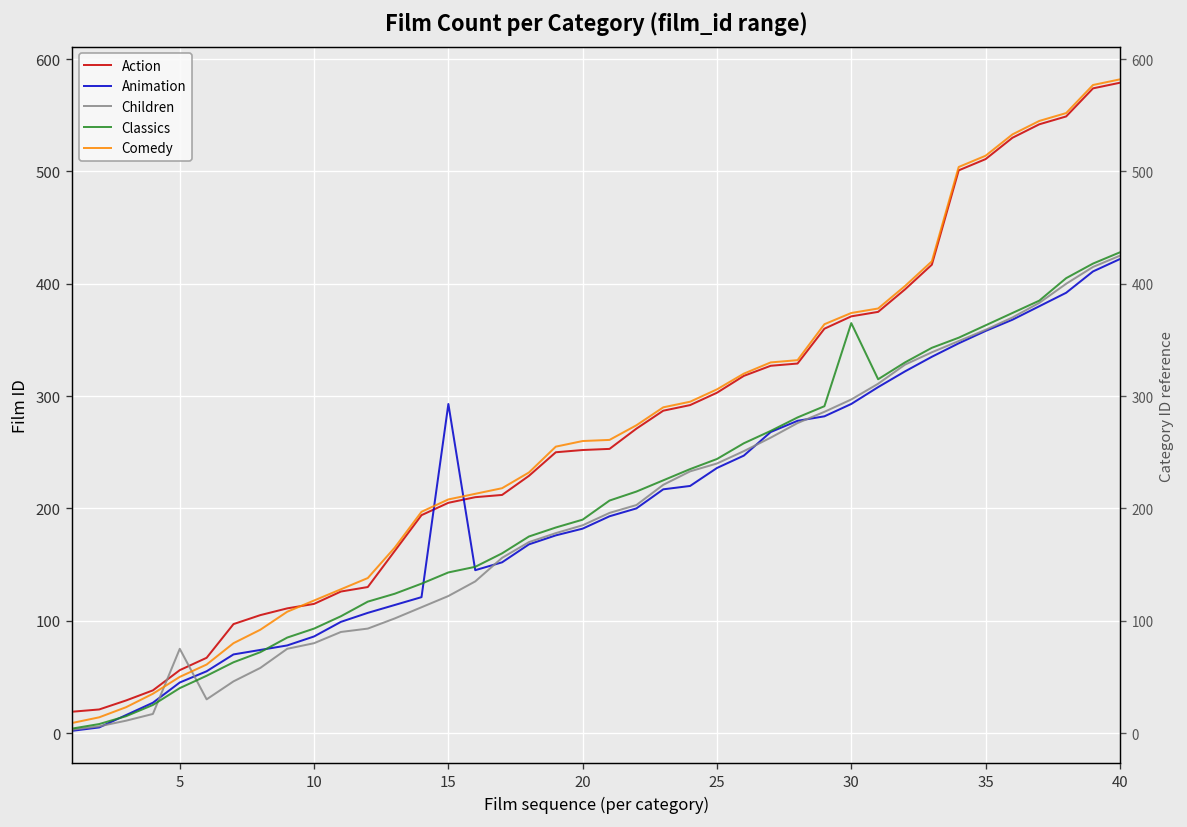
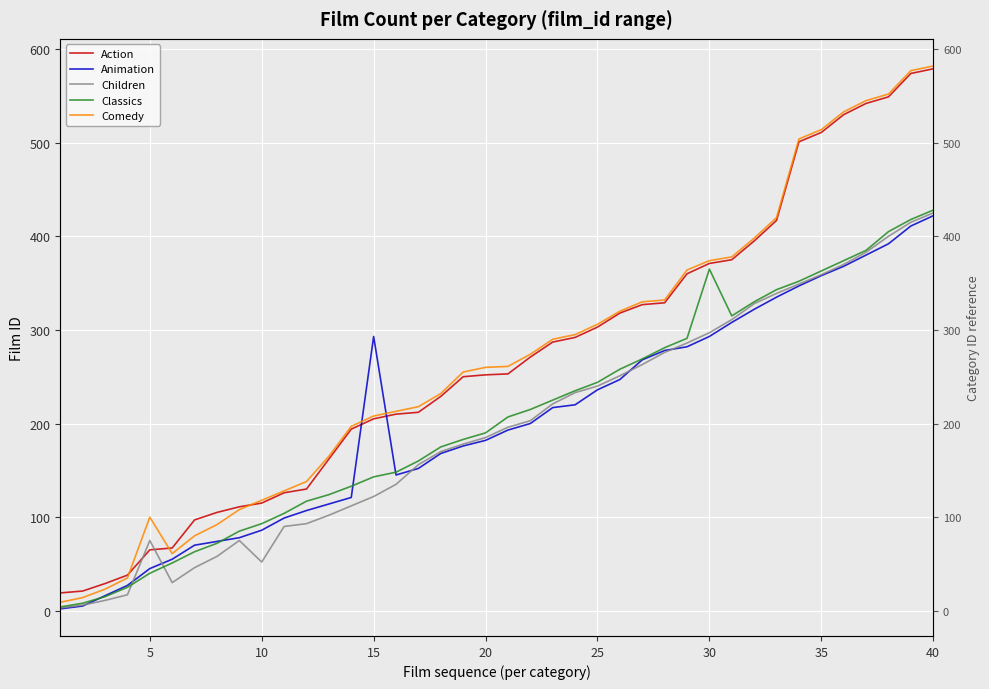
  {
    "Action": {
-     "5": 60,
+     "5": 70,
      "10": 120,
      "15": 210,
      "20": 250,
      "25": 300,
      "30": 370,
      "35": 510,
      "40": 580
    },
    "Animation": {
      "5": 50,
      "10": 90,
      "15": 290,
      "20": 180,
      "25": 240,
      "30": 290,
      "40": 420
    },
    "Children": {
      "5": 80,
-     "10": 80,
+     "10": 50,
      "15": 120,
      "20": 190,
      "25": 240,
      "30": 300,
      "40": 430
    },
    "Classics": {
      "5": 40,
      "10": 90,
      "15": 140,
      "20": 190,
      "25": 240,
      "30": 370,
      "35": 360,
      "40": 430
    },
    "Comedy": {
-     "5": 50,
+     "5": 100,
      "10": 120,
      "15": 210,
      "20": 260,
      "25": 310,
      "30": 370,
      "35": 510,
      "40": 580
    }
  }
